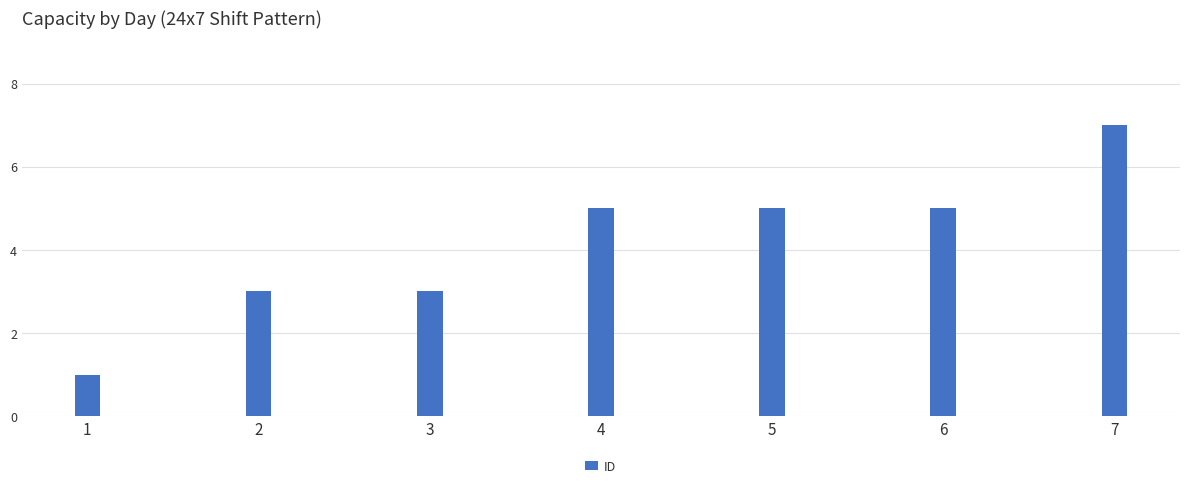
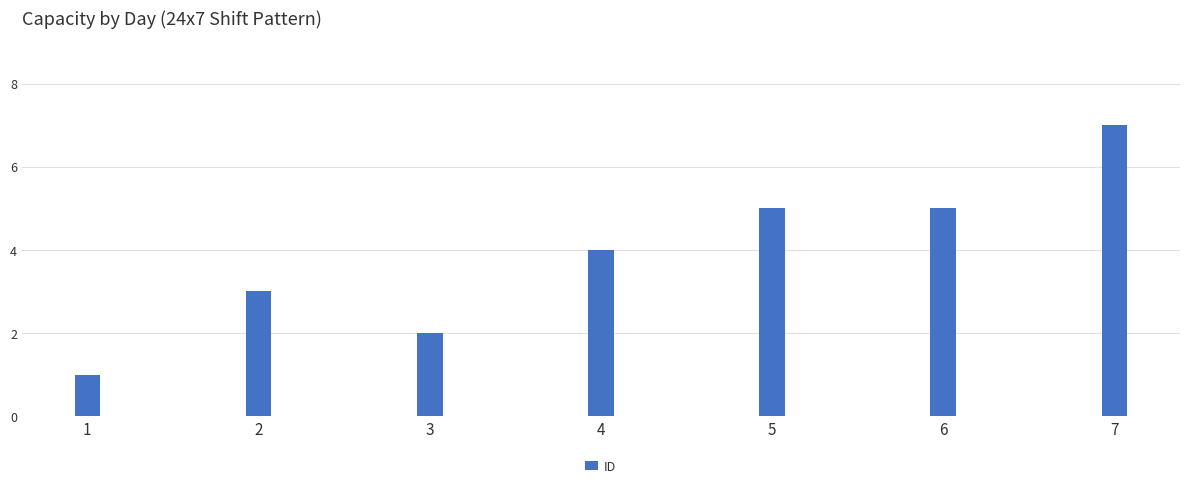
  {
    "1": 1,
    "2": 3,
-   "3": 3,
-   "4": 5,
+   "3": 2,
+   "4": 4,
    "5": 5,
    "6": 5,
    "7": 7
  }
